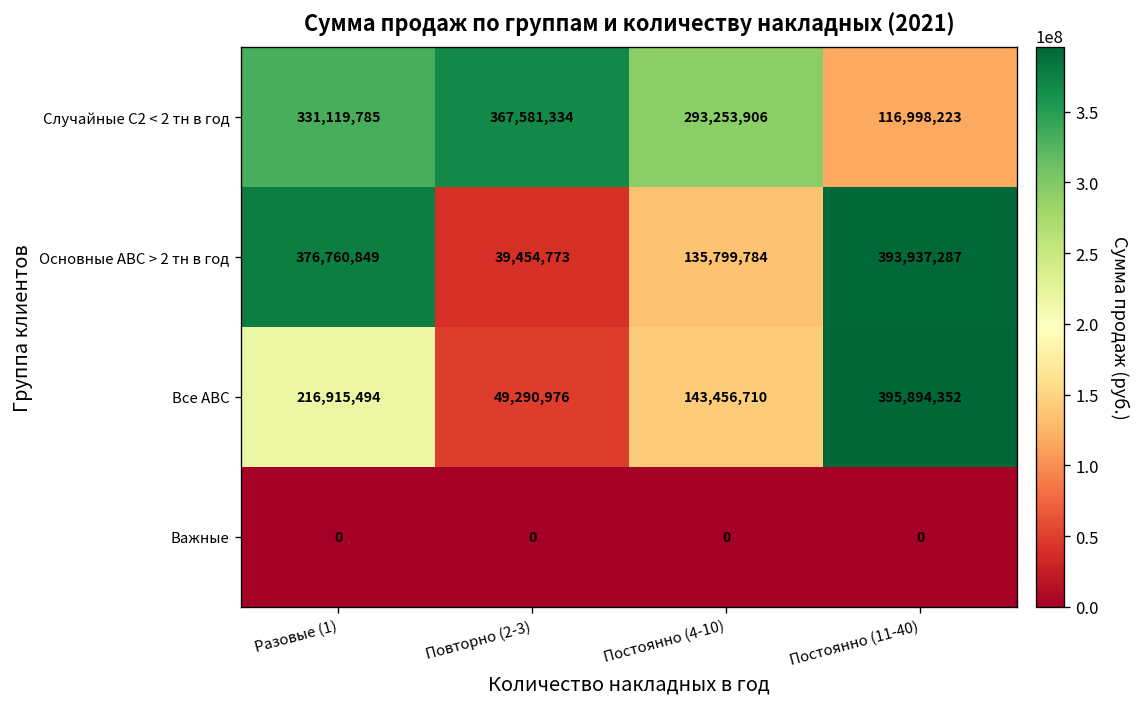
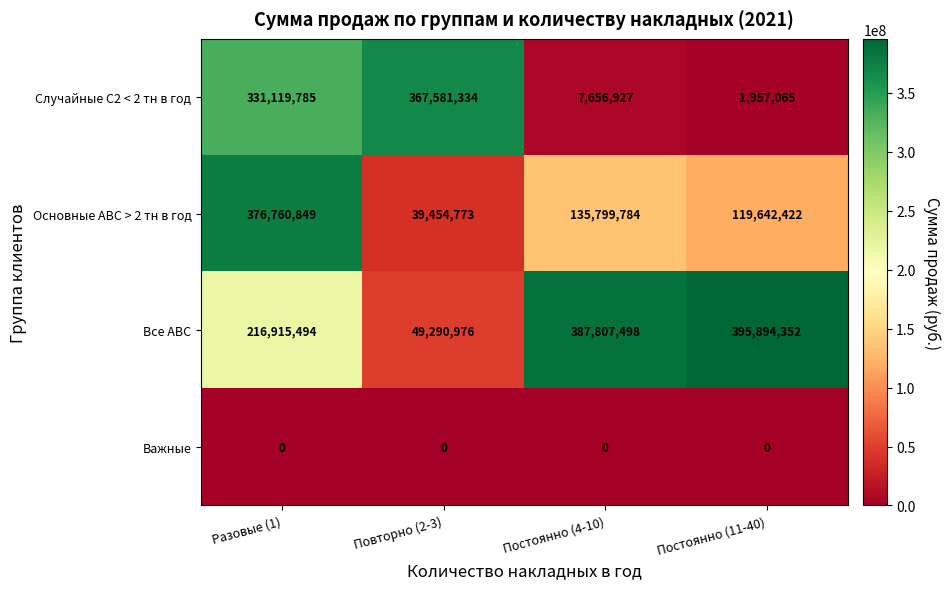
  {
    "Случайные С2 < 2 тн в год": {
      "Разовые (1)": "331,119,785",
      "Повторно (2-3)": "367,581,334",
-     "Постоянно (4-10)": "293,253,906",
-     "Постоянно (11-40)": "116,998,223"
+     "Постоянно (4-10)": "7,656,927",
+     "Постоянно (11-40)": "1,957,065"
    },
    "Основные АВС > 2 тн в год": {
      "Разовые (1)": "376,760,849",
      "Повторно (2-3)": "39,454,773",
      "Постоянно (4-10)": "135,799,784",
-     "Постоянно (11-40)": "393,937,287"
+     "Постоянно (11-40)": "119,642,422"
    },
    "Все АВС": {
      "Разовые (1)": "216,915,494",
      "Повторно (2-3)": "49,290,976",
-     "Постоянно (4-10)": "143,456,710",
+     "Постоянно (4-10)": "387,807,498",
      "Постоянно (11-40)": "395,894,352"
    },
    "Важные": {
      "Разовые (1)": "0",
      "Повторно (2-3)": "0",
      "Постоянно (4-10)": "0",
      "Постоянно (11-40)": "0"
    }
  }
